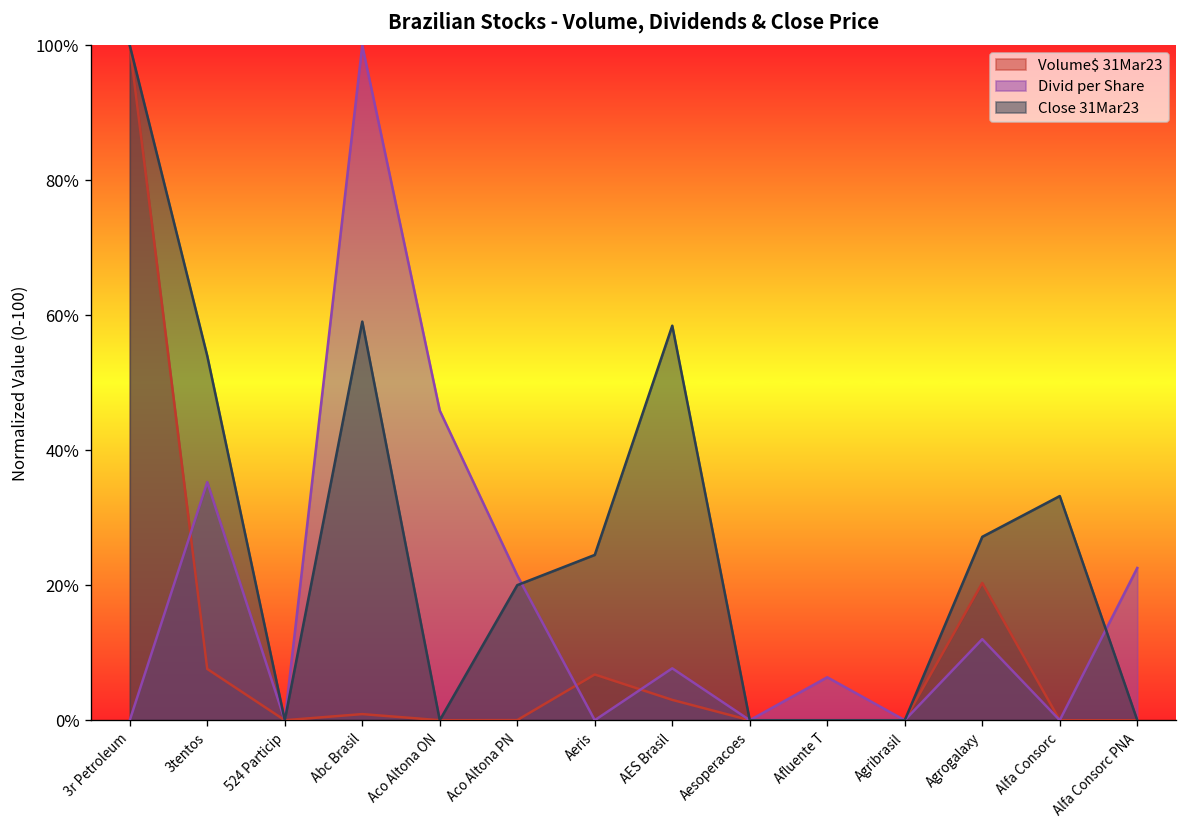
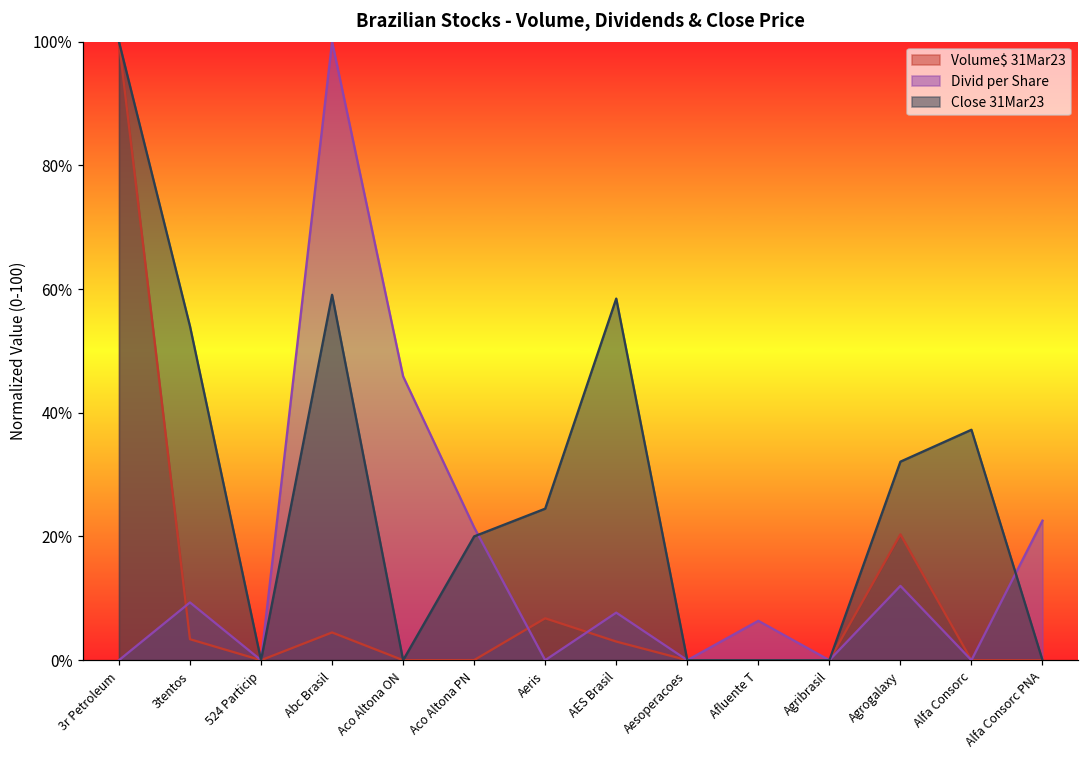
  {
    "Volume$ 31Mar23": {
-     "3tentos": "8%",
-     "Abc Brasil": "1%",
+     "3tentos": "3%",
+     "Abc Brasil": "4%",
      "Aco Altona PN": "0%",
      "Aeris": "7%",
      "AES Brasil": "3%",
      "Agrogalaxy": "20%"
    },
    "Divid per Share": {
      "3r Petroleum": "0%",
-     "3tentos": "35%",
+     "3tentos": "9%",
      "Abc Brasil": "100%",
      "Aco Altona ON": "46%",
      "Aco Altona PN": "21%",
      "Aeris": "0%",
      "AES Brasil": "8%",
      "Afluente T": "6%",
      "Agrogalaxy": "12%",
      "Alfa Consorc PNA": "23%"
    },
    "Close 31Mar23": {
      "3tentos": "54%",
      "Abc Brasil": "59%",
      "Aco Altona PN": "20%",
      "Aeris": "24%",
      "AES Brasil": "58%",
-     "Agrogalaxy": "27%",
-     "Alfa Consorc": "33%"
+     "Agrogalaxy": "32%",
+     "Alfa Consorc": "37%"
    }
  }
